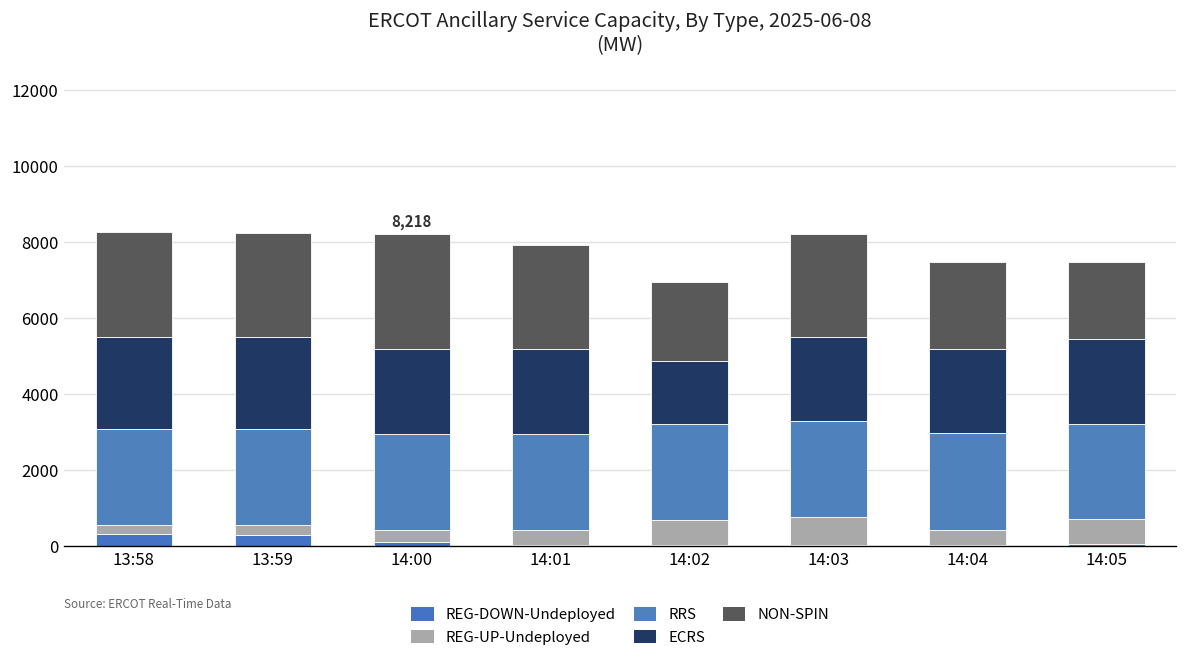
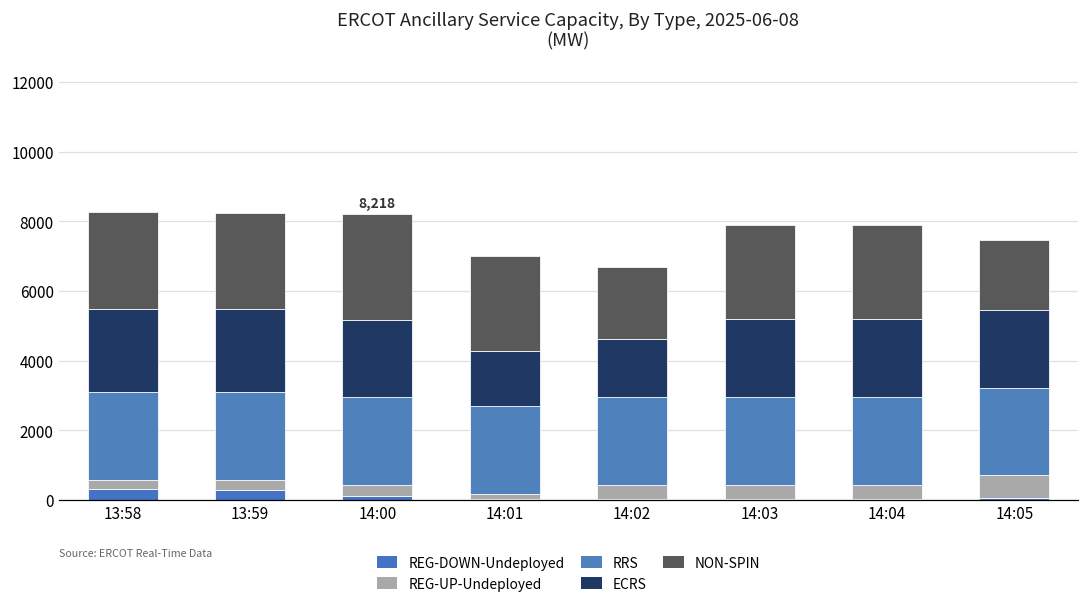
  {
    "REG-UP-Undeployed": {
      "13:58": 200,
      "13:59": 300,
      "14:00": 300,
-     "14:01": 400,
-     "14:02": 700,
-     "14:03": 700,
+     "14:01": 100,
+     "14:02": 400,
+     "14:03": 400,
      "14:04": 400,
      "14:05": 700
    },
    "ECRS": {
      "13:58": 2400,
      "13:59": 2400,
      "14:00": 2200,
-     "14:01": 2200,
+     "14:01": 1600,
      "14:02": 1700,
      "14:03": 2200,
      "14:04": 2200,
      "14:05": 2200
    },
    "NON-SPIN": {
      "13:58": 2800,
      "13:59": 2800,
      "14:01": 2700,
      "14:02": 2100,
      "14:03": 2700,
-     "14:04": 2300,
+     "14:04": 2700,
      "14:05": 2000
    }
  }
